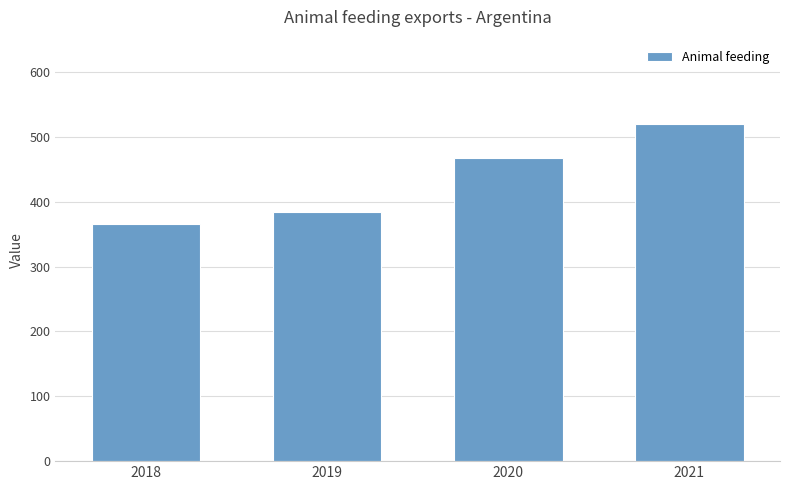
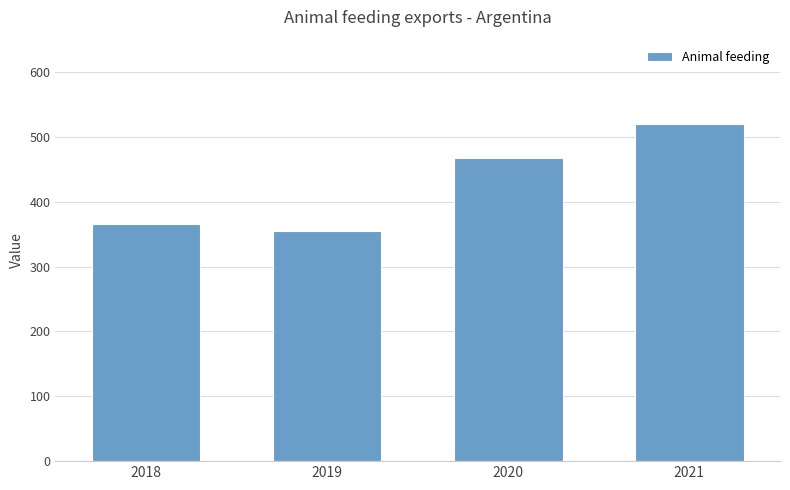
  {
    "2018": 370,
-   "2019": 380,
+   "2019": 360,
    "2020": 470,
    "2021": 520
  }
